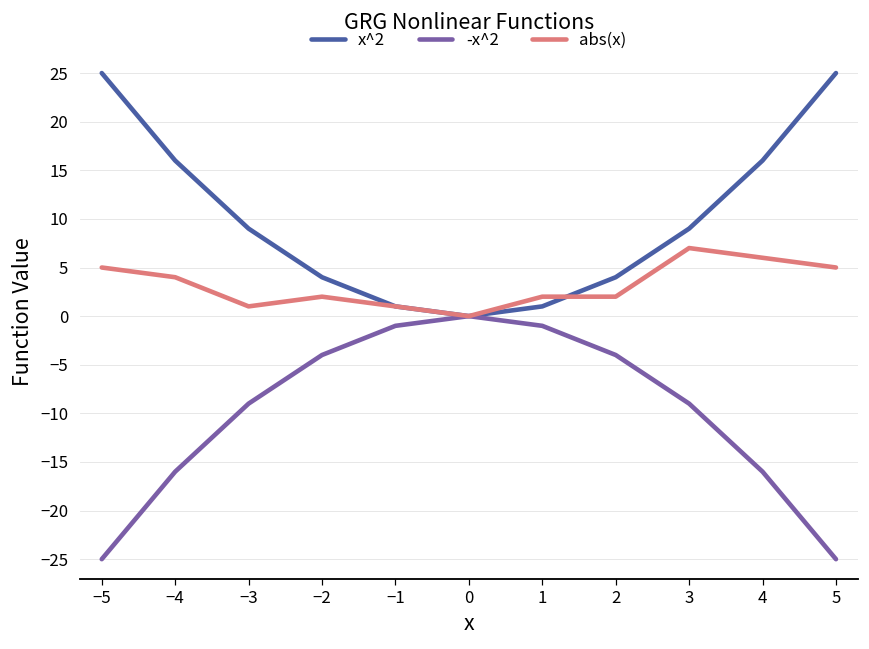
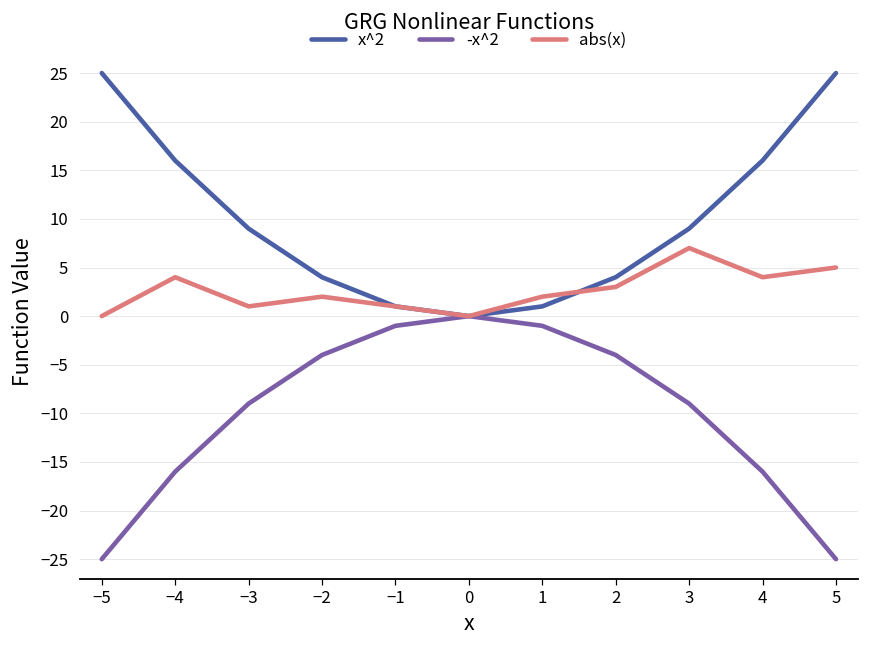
  {
    "abs(x)": {
-     "−5": 5,
+     "−5": 0,
      "−4": 4,
      "−3": 1,
      "−2": 2,
      "1": 2,
-     "2": 2,
+     "2": 3,
      "3": 7,
-     "4": 6,
+     "4": 4,
      "5": 5
    }
  }
